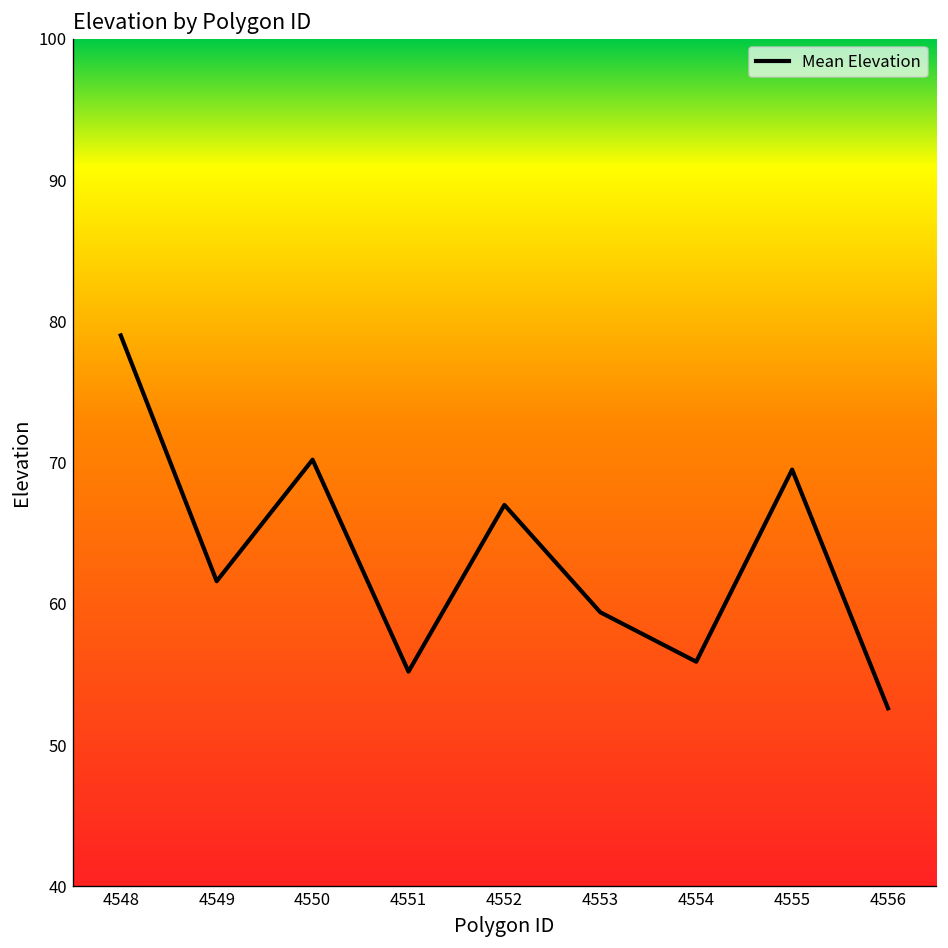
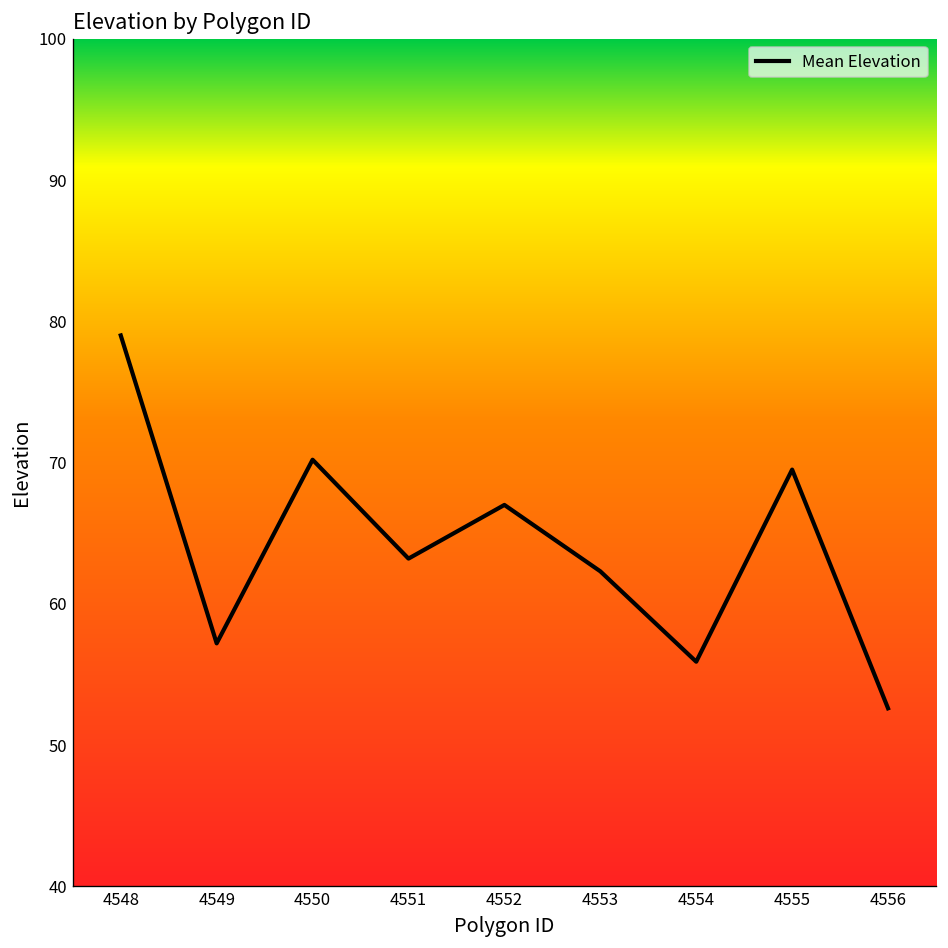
  {
    "4548": 79.0,
-   "4549": 61.6,
+   "4549": 57.2,
    "4550": 70.2,
-   "4551": 55.2,
+   "4551": 63.2,
    "4552": 67.0,
-   "4553": 59.4,
+   "4553": 62.3,
    "4554": 55.9,
    "4555": 69.5,
    "4556": 52.6
  }
